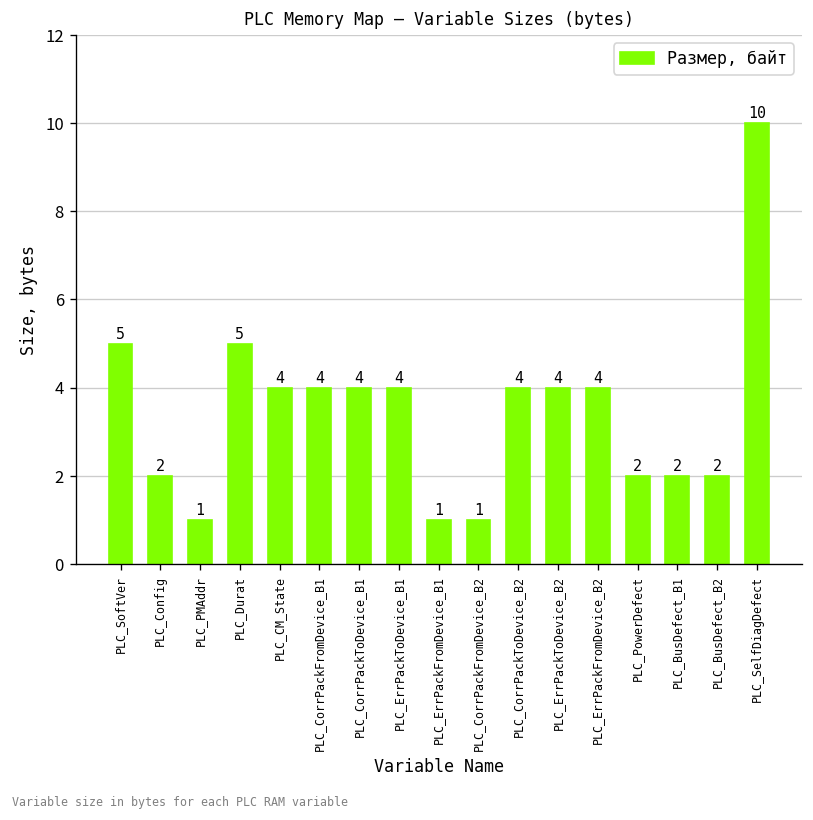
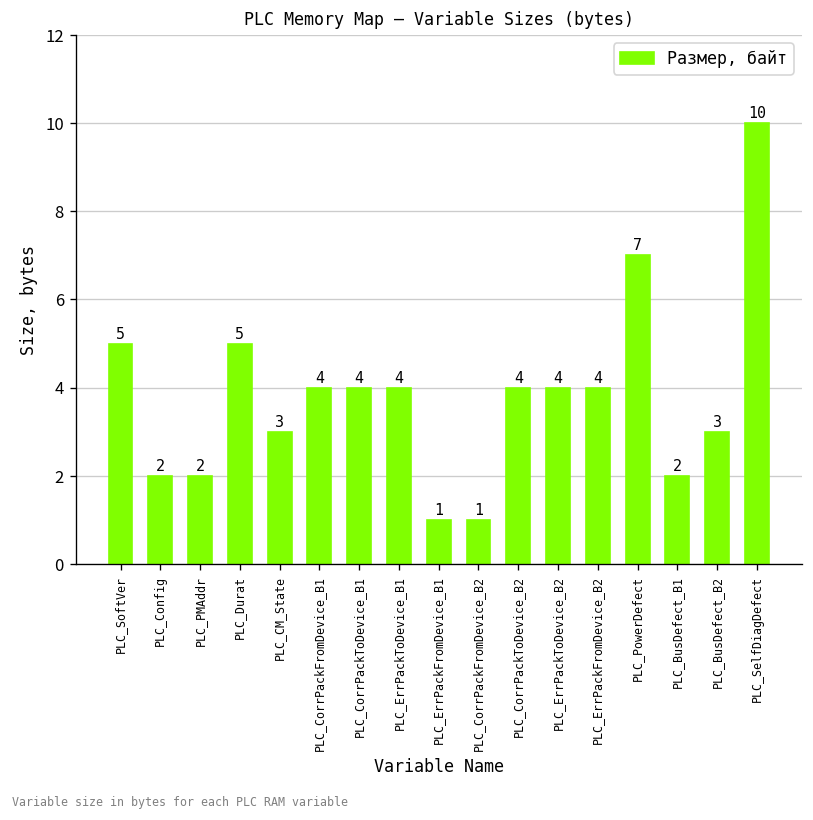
  {
    "PLC_SoftVer": 5,
    "PLC_Config": 2,
-   "PLC_PMAddr": 1,
+   "PLC_PMAddr": 2,
    "PLC_Durat": 5,
-   "PLC_CM_State": 4,
+   "PLC_CM_State": 3,
    "PLC_CorrPackFromDevice_B1": 4,
    "PLC_CorrPackToDevice_B1": 4,
    "PLC_ErrPackToDevice_B1": 4,
    "PLC_ErrPackFromDevice_B1": 1,
    "PLC_CorrPackFromDevice_B2": 1,
    "PLC_CorrPackToDevice_B2": 4,
    "PLC_ErrPackToDevice_B2": 4,
    "PLC_ErrPackFromDevice_B2": 4,
-   "PLC_PowerDefect": 2,
+   "PLC_PowerDefect": 7,
    "PLC_BusDefect_B1": 2,
-   "PLC_BusDefect_B2": 2,
+   "PLC_BusDefect_B2": 3,
    "PLC_SelfDiagDefect": 10
  }
